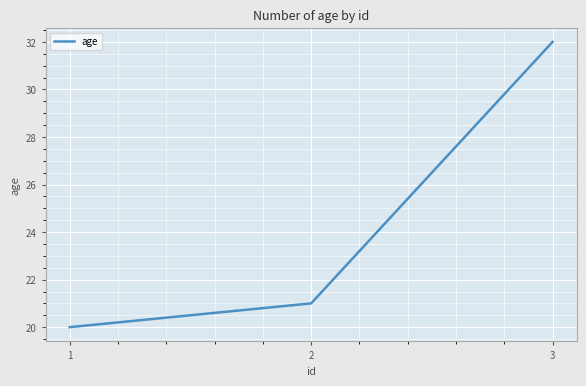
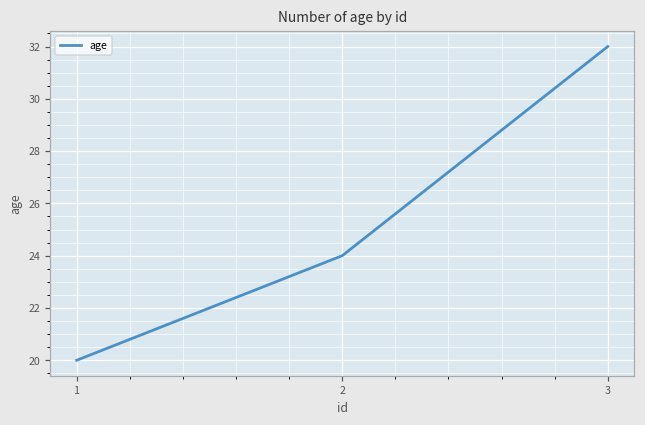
  {
    "1": 20,
-   "2": 21,
+   "2": 24,
    "3": 32
  }
